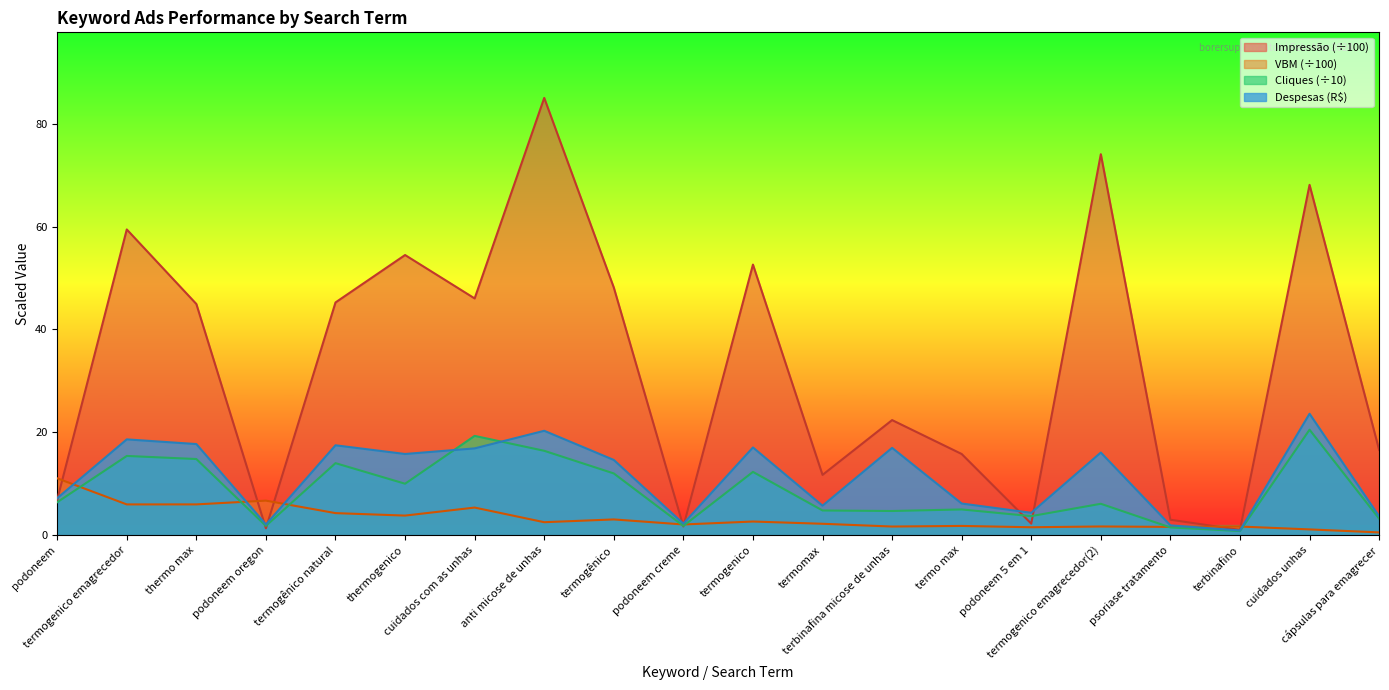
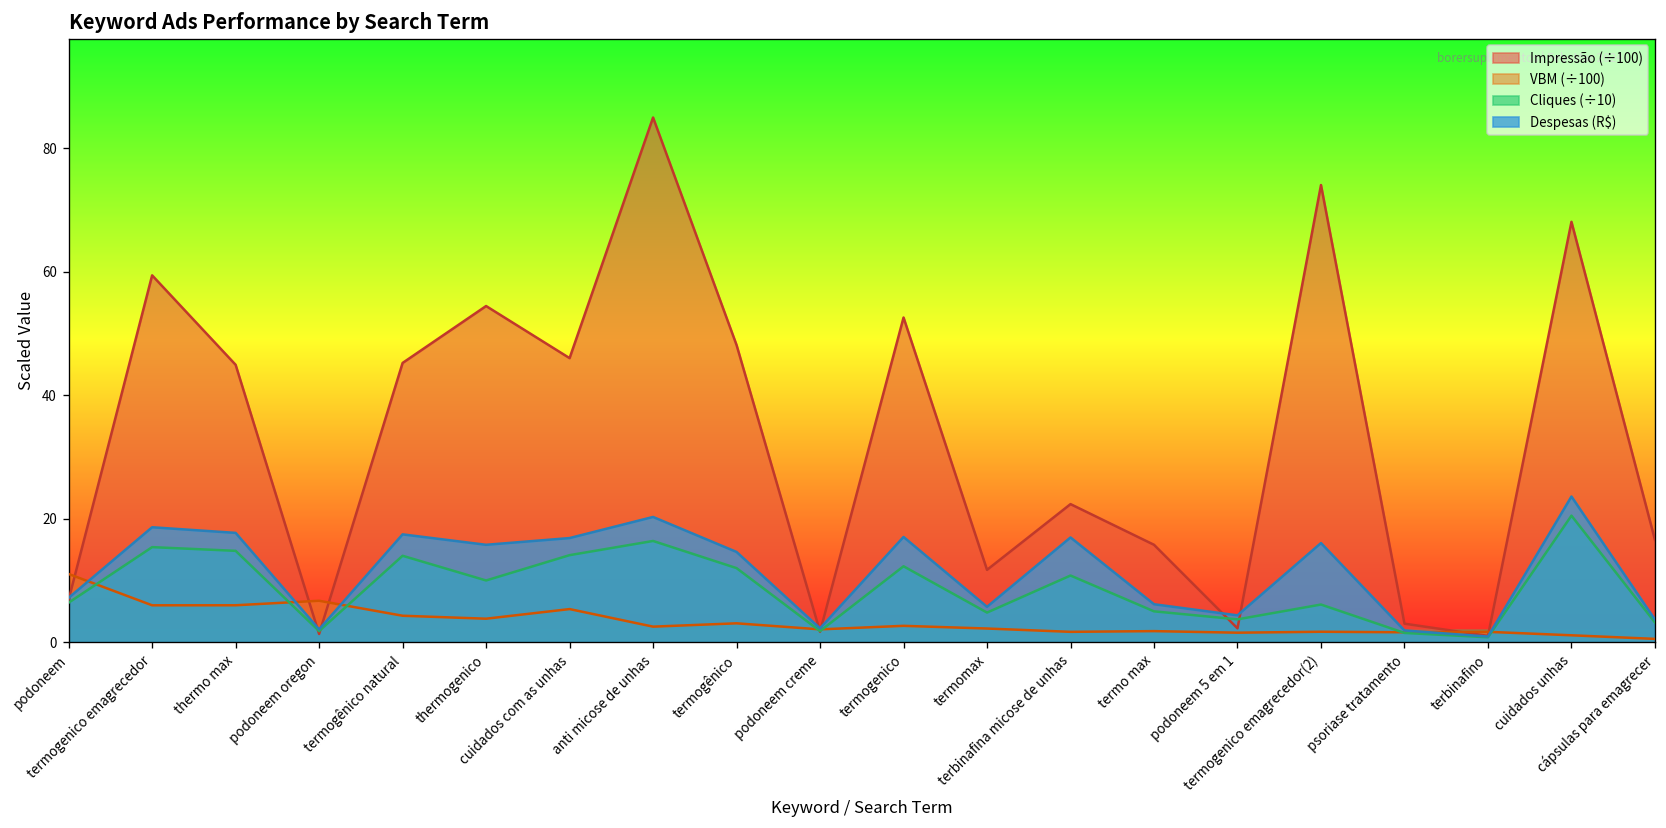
  {
    "Cliques (÷10)": {
      "termogenico emagrecedor": 15,
      "thermo max": 15,
      "termogênico natural": 14,
      "thermogenico": 10,
-     "cuidados com as unhas": 19,
+     "cuidados com as unhas": 14,
      "anti micose de unhas": 16,
      "termogênico": 12,
      "termogenico": 12,
      "termomax": 5,
-     "terbinafina micose de unhas": 5,
+     "terbinafina micose de unhas": 11,
      "termo max": 5,
      "podoneem 5 em 1": 4,
      "termogenico emagrecedor(2)": 6,
      "cuidados unhas": 21
    },
    "Despesas (R$)": {
      "termogenico emagrecedor": 19,
      "thermo max": 18,
      "termogênico natural": 17,
      "thermogenico": 16,
      "cuidados com as unhas": 17,
      "anti micose de unhas": 20,
      "termogênico": 15,
      "termogenico": 17,
      "termomax": 6,
      "terbinafina micose de unhas": 17,
      "termo max": 6,
      "podoneem 5 em 1": 4,
      "termogenico emagrecedor(2)": 16,
      "cuidados unhas": 24
    }
  }
